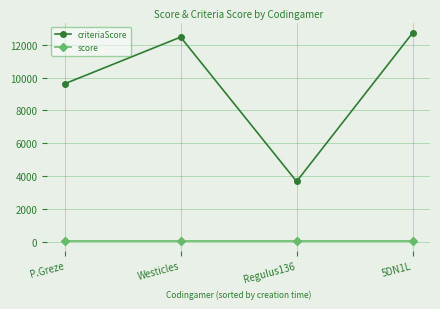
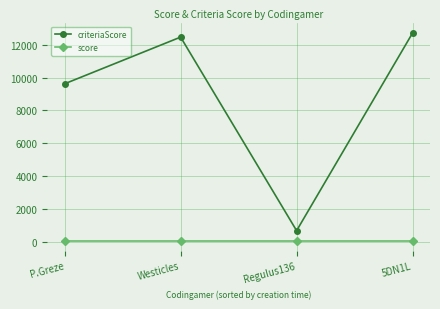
  {
    "criteriaScore": {
      "P.Greze": 9600,
      "Westicles": 12500,
-     "Regulus136": 3700,
+     "Regulus136": 700,
      "5DN1L": 12700
    },
    "score": {
      "P.Greze": 100,
      "Westicles": 100,
      "Regulus136": 100,
      "5DN1L": 100
    }
  }
